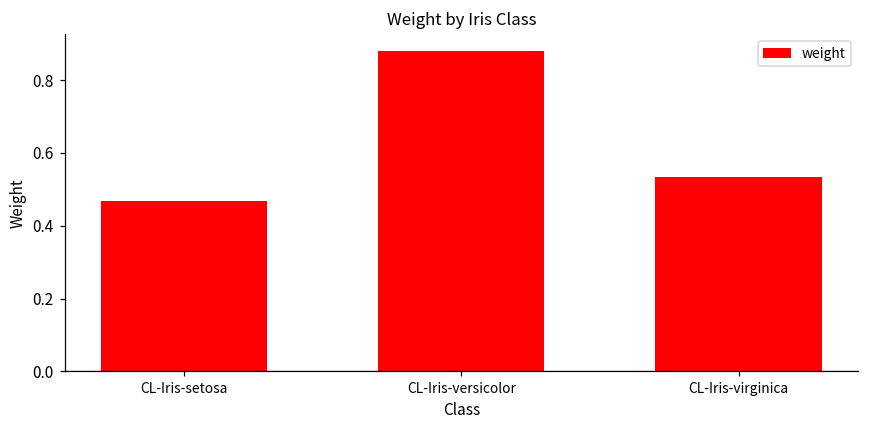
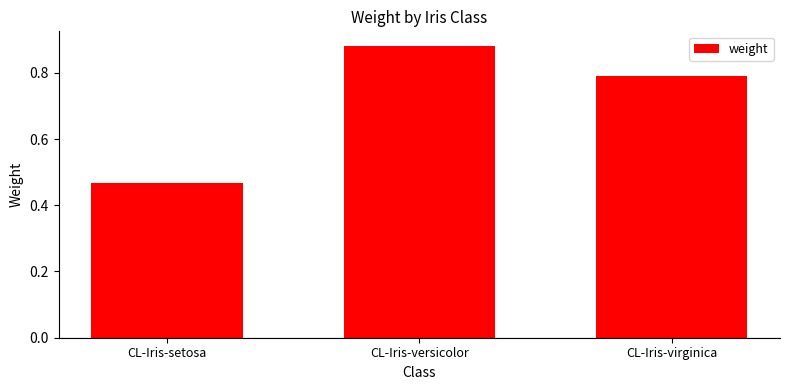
  {
    "CL-Iris-setosa": 0.47,
    "CL-Iris-versicolor": 0.88,
-   "CL-Iris-virginica": 0.53
+   "CL-Iris-virginica": 0.79
  }
